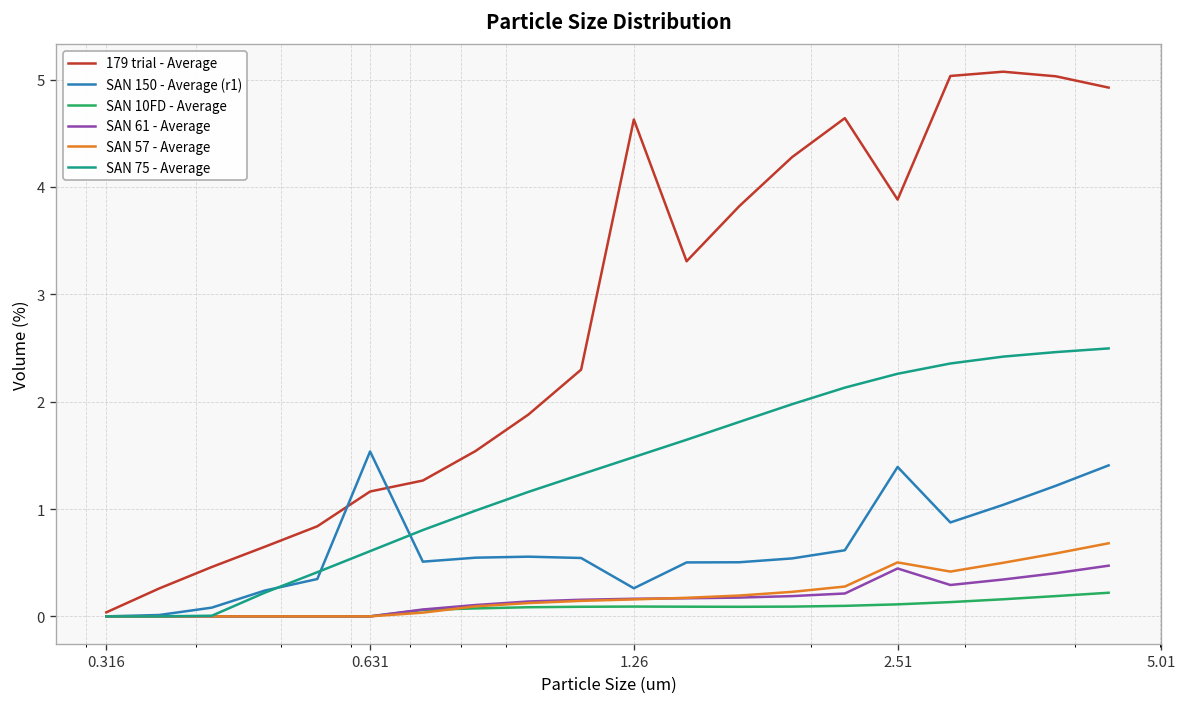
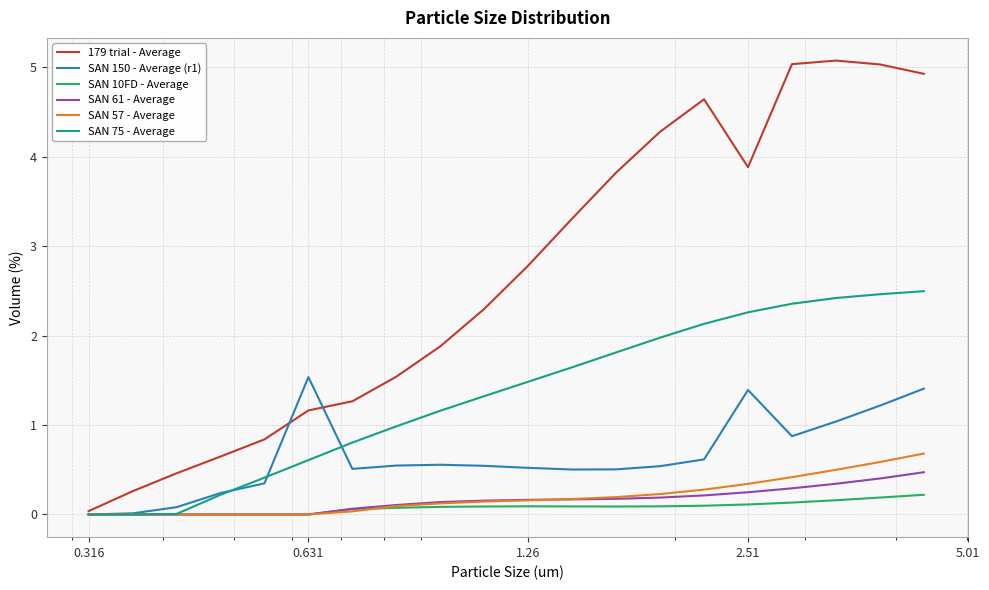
  {
    "179 trial - Average": {
      "0.316": 0.0,
      "0.631": 1.2,
-     "1.26": 4.6,
+     "1.26": 2.8,
      "2.51": 3.9
    },
    "SAN 150 - Average (r1)": {
      "0.631": 1.5,
-     "1.26": 0.3,
+     "1.26": 0.5,
      "2.51": 1.4
    },
    "SAN 61 - Average": {
-     "2.51": 0.4
+     "2.51": 0.2
    },
    "SAN 57 - Average": {
-     "2.51": 0.5
+     "2.51": 0.3
    }
  }
